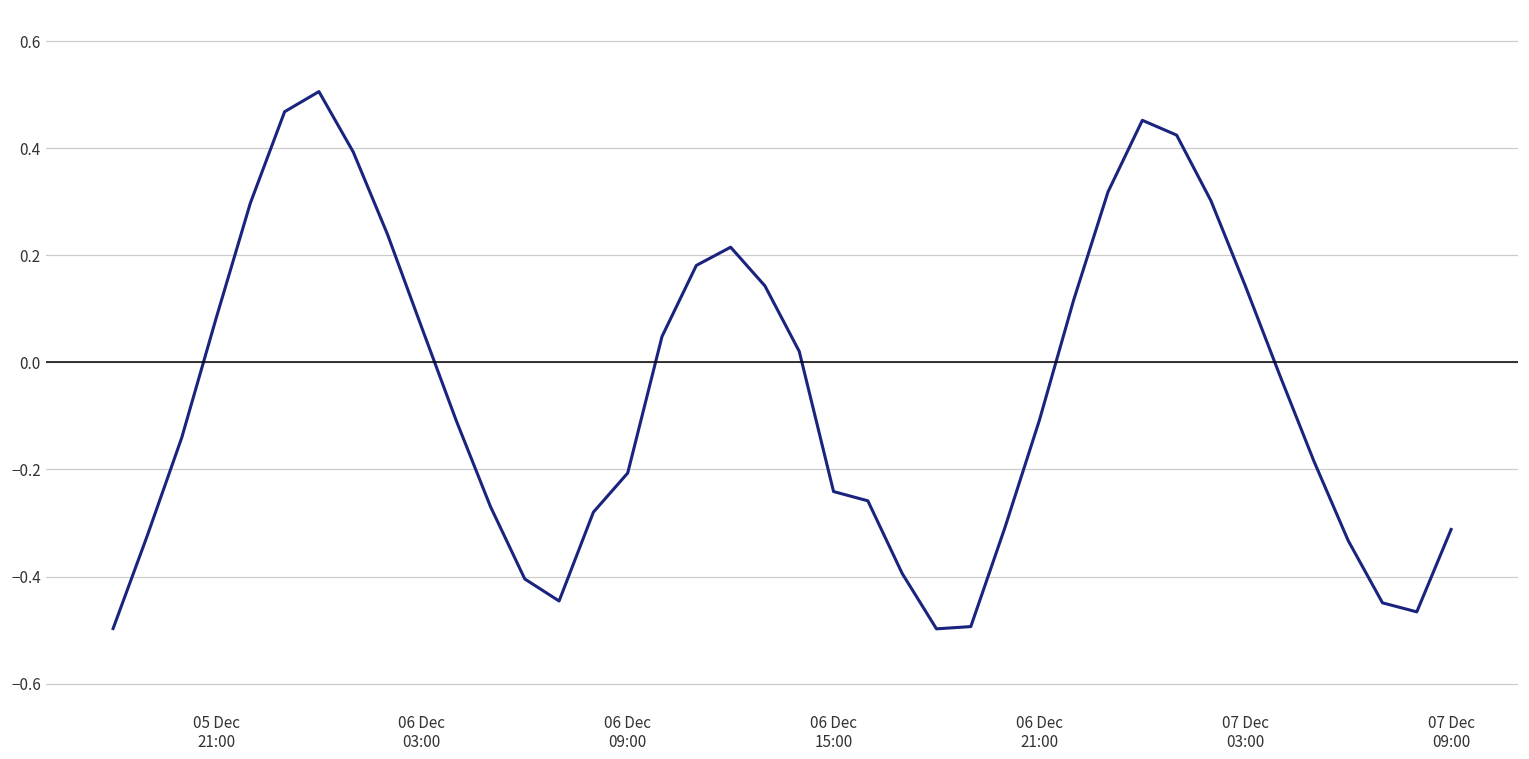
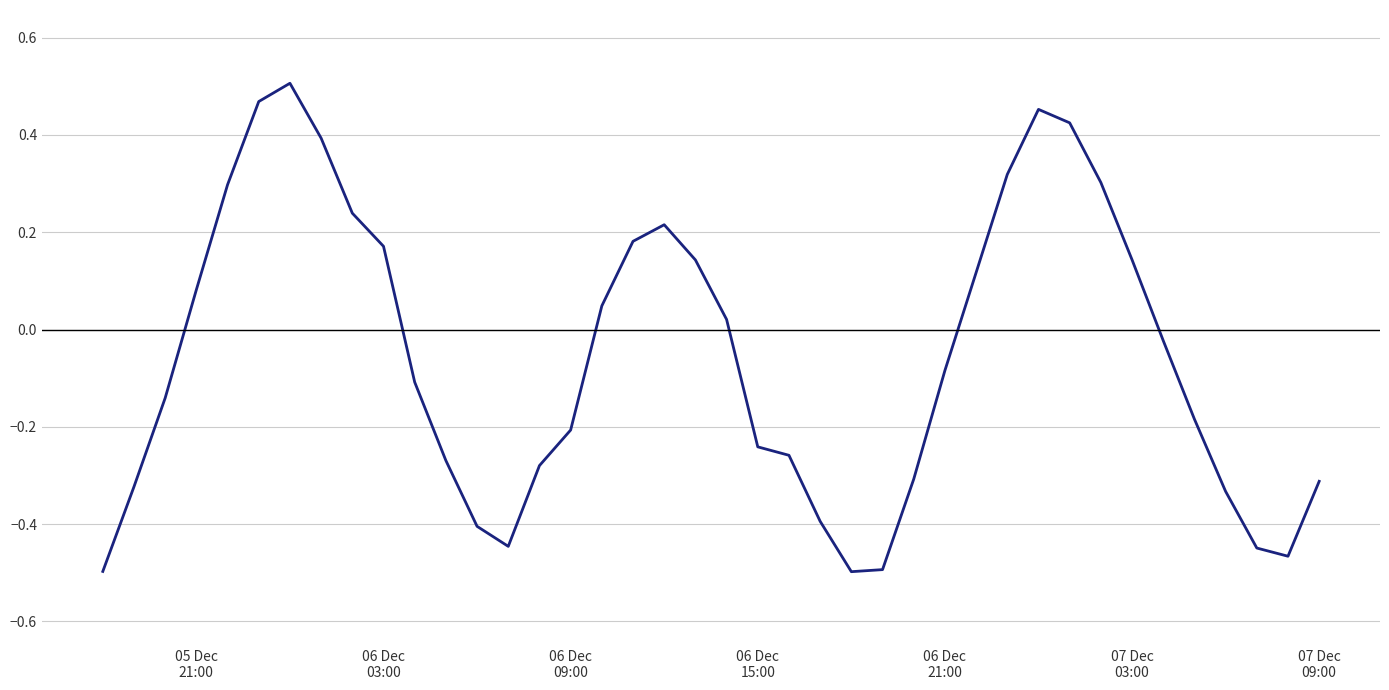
  {
    "05 Dec 21:00": 0.08,
-   "06 Dec 03:00": 0.06,
+   "06 Dec 03:00": 0.17,
    "06 Dec 09:00": -0.21,
    "06 Dec 15:00": -0.24,
-   "06 Dec 21:00": -0.11,
+   "06 Dec 21:00": -0.08,
    "07 Dec 03:00": 0.14,
    "07 Dec 09:00": -0.31
  }
